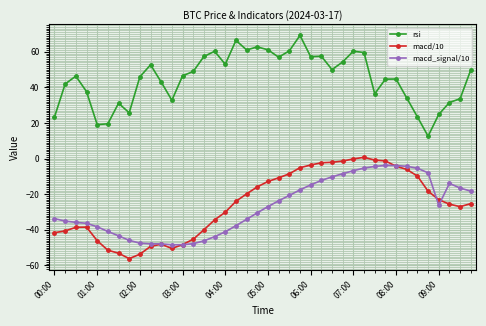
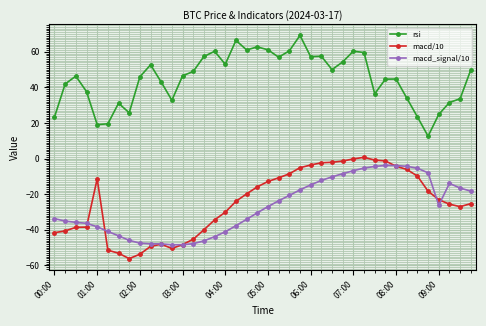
  {
    "rsi": {
      "00:00": 23,
      "01:00": 19,
      "02:00": 46,
      "03:00": 46,
      "04:00": 53,
      "05:00": 61,
      "06:00": 57,
      "07:00": 60,
      "08:00": 45,
      "09:00": 25
    },
    "macd/10": {
      "00:00": -42,
-     "01:00": -46,
+     "01:00": -11,
      "02:00": -54,
      "04:00": -30,
      "05:00": -13,
      "06:00": -4,
      "07:00": 0,
      "09:00": -23
    },
    "macd_signal/10": {
      "00:00": -34,
      "01:00": -38,
      "02:00": -47,
      "04:00": -41,
      "05:00": -27,
      "06:00": -15,
      "07:00": -7,
      "09:00": -26
    }
  }
